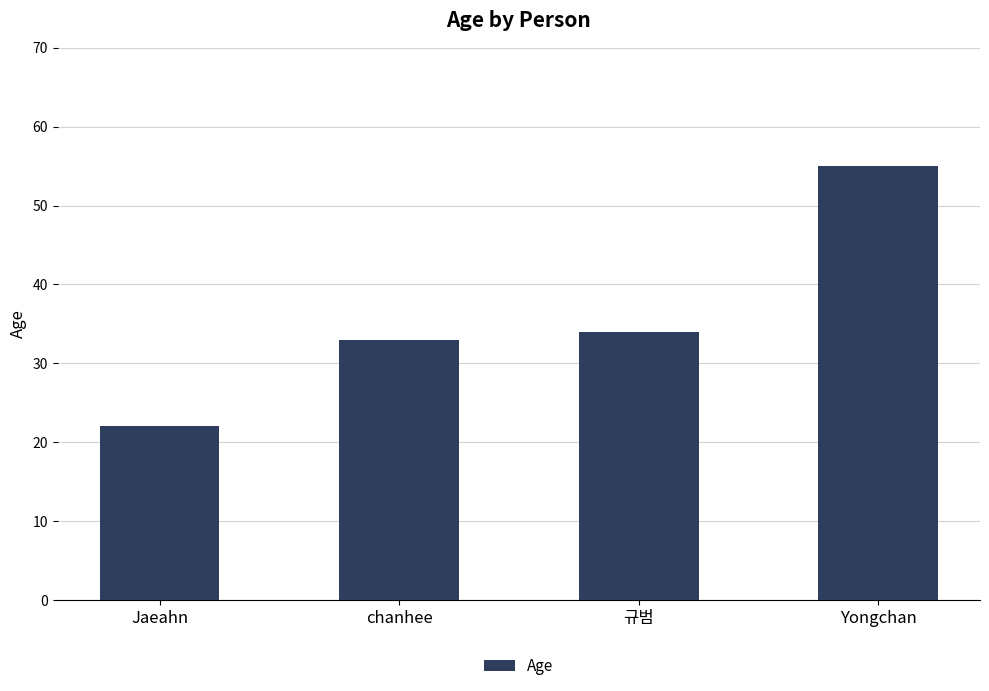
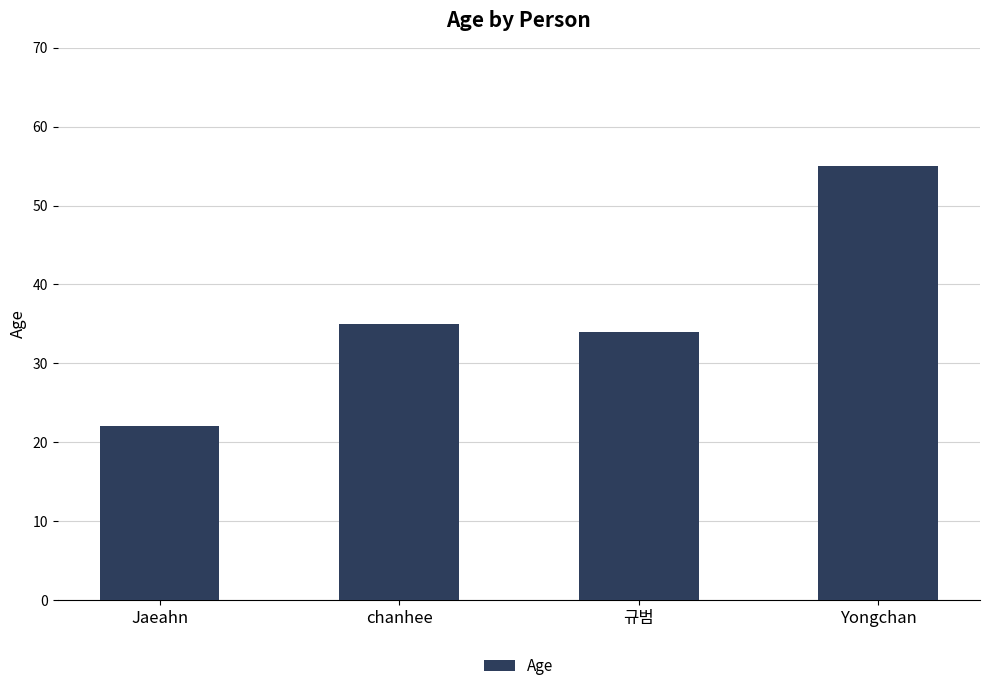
  {
    "Jaeahn": 22,
-   "chanhee": 33,
+   "chanhee": 35,
    "규범": 34,
    "Yongchan": 55
  }
